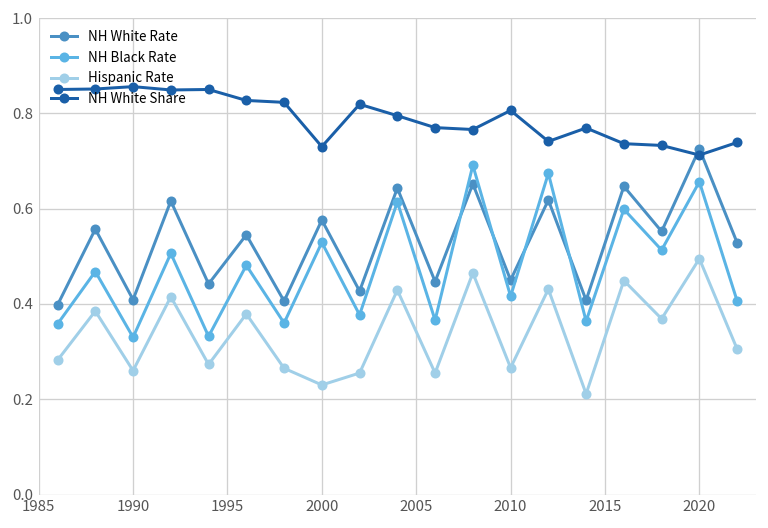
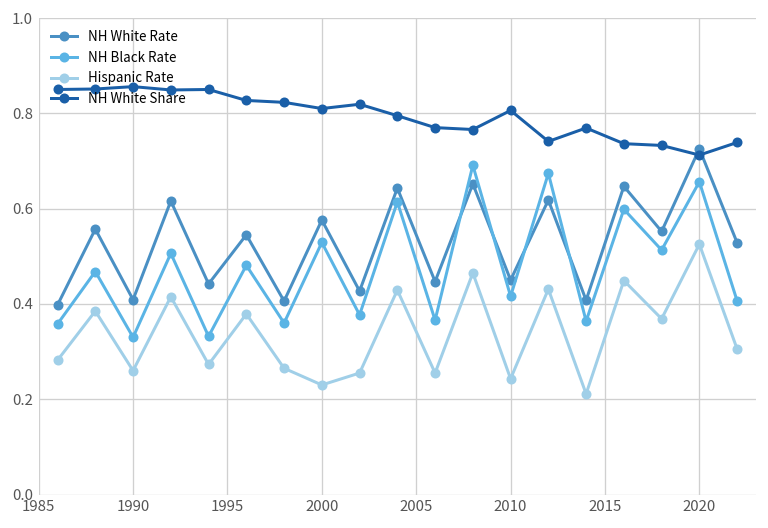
  {
    "Hispanic Rate": {
      "1990": 0.26,
      "2000": 0.23,
-     "2010": 0.27,
-     "2020": 0.49
+     "2010": 0.24,
+     "2020": 0.53
    },
    "NH White Share": {
      "1990": 0.86,
-     "2000": 0.73,
+     "2000": 0.81,
      "2010": 0.81,
      "2020": 0.71
    }
  }
